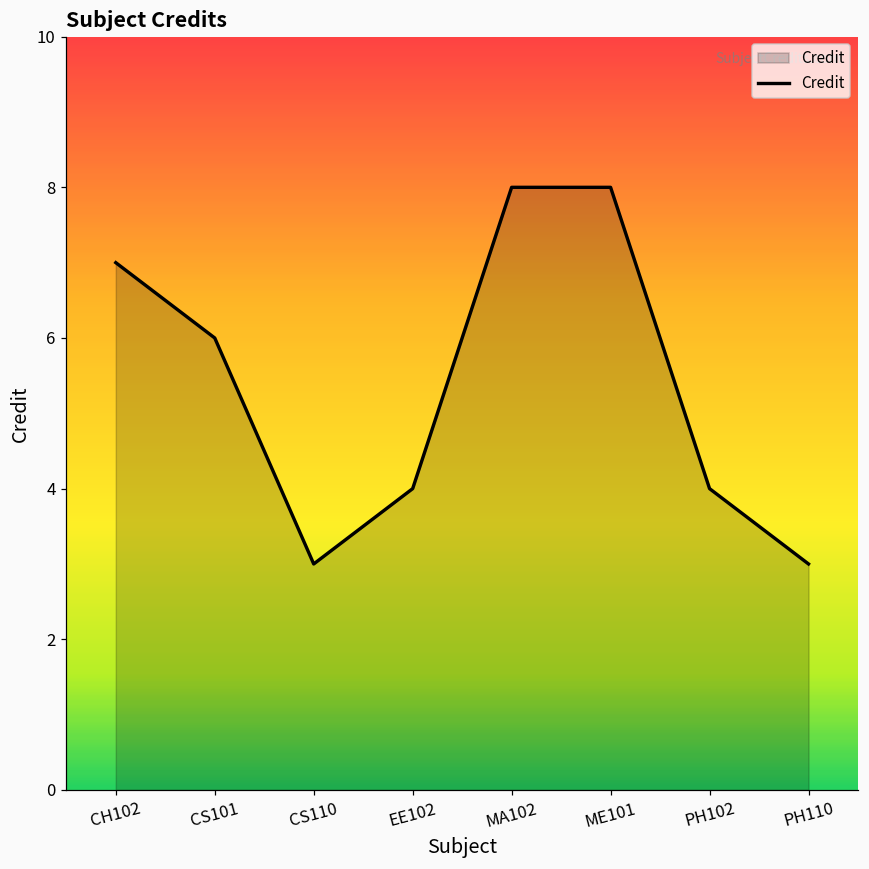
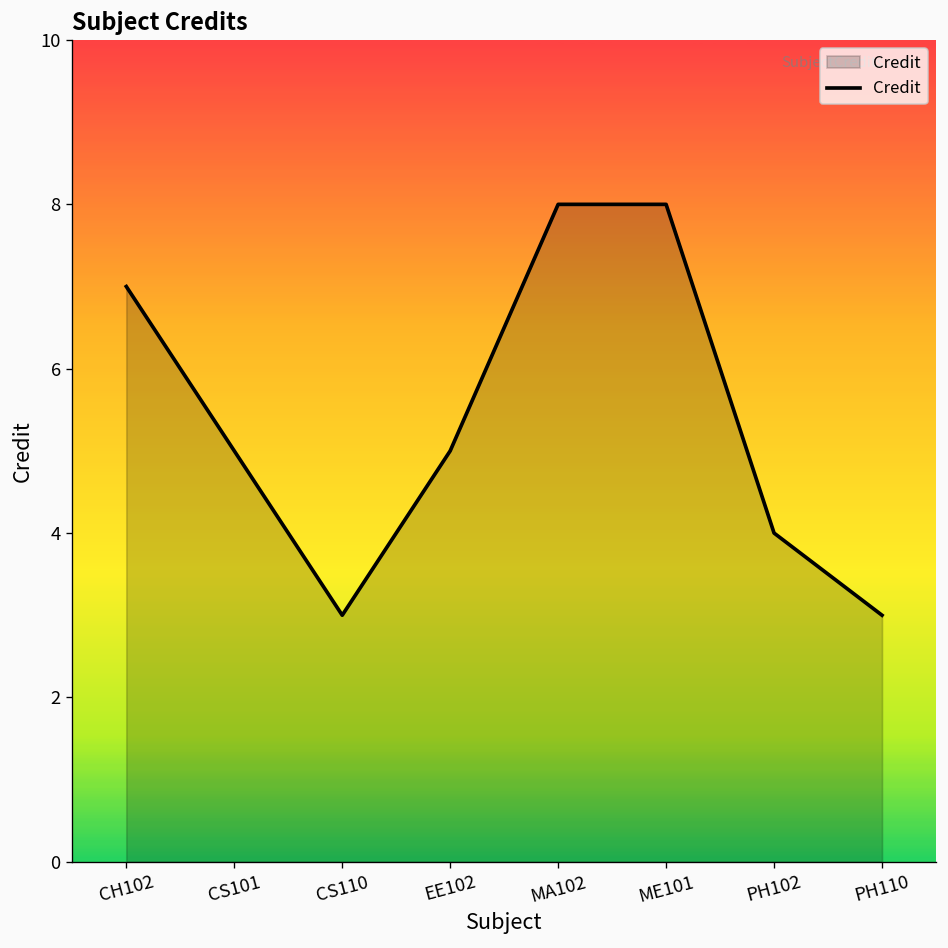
  {
    "CH102": 7,
-   "CS101": 6,
+   "CS101": 5,
    "CS110": 3,
-   "EE102": 4,
+   "EE102": 5,
    "MA102": 8,
    "ME101": 8,
    "PH102": 4,
    "PH110": 3
  }
